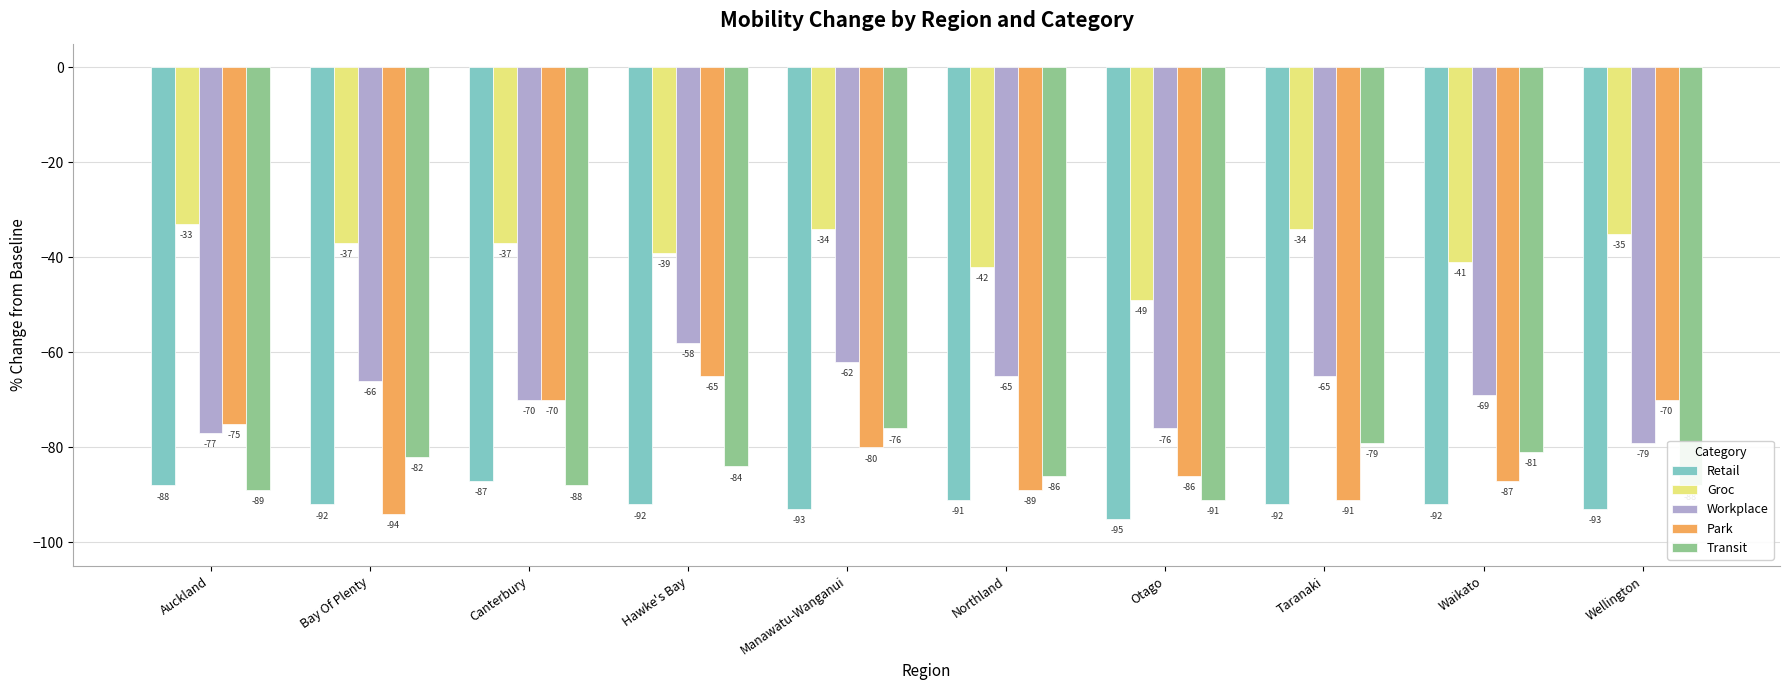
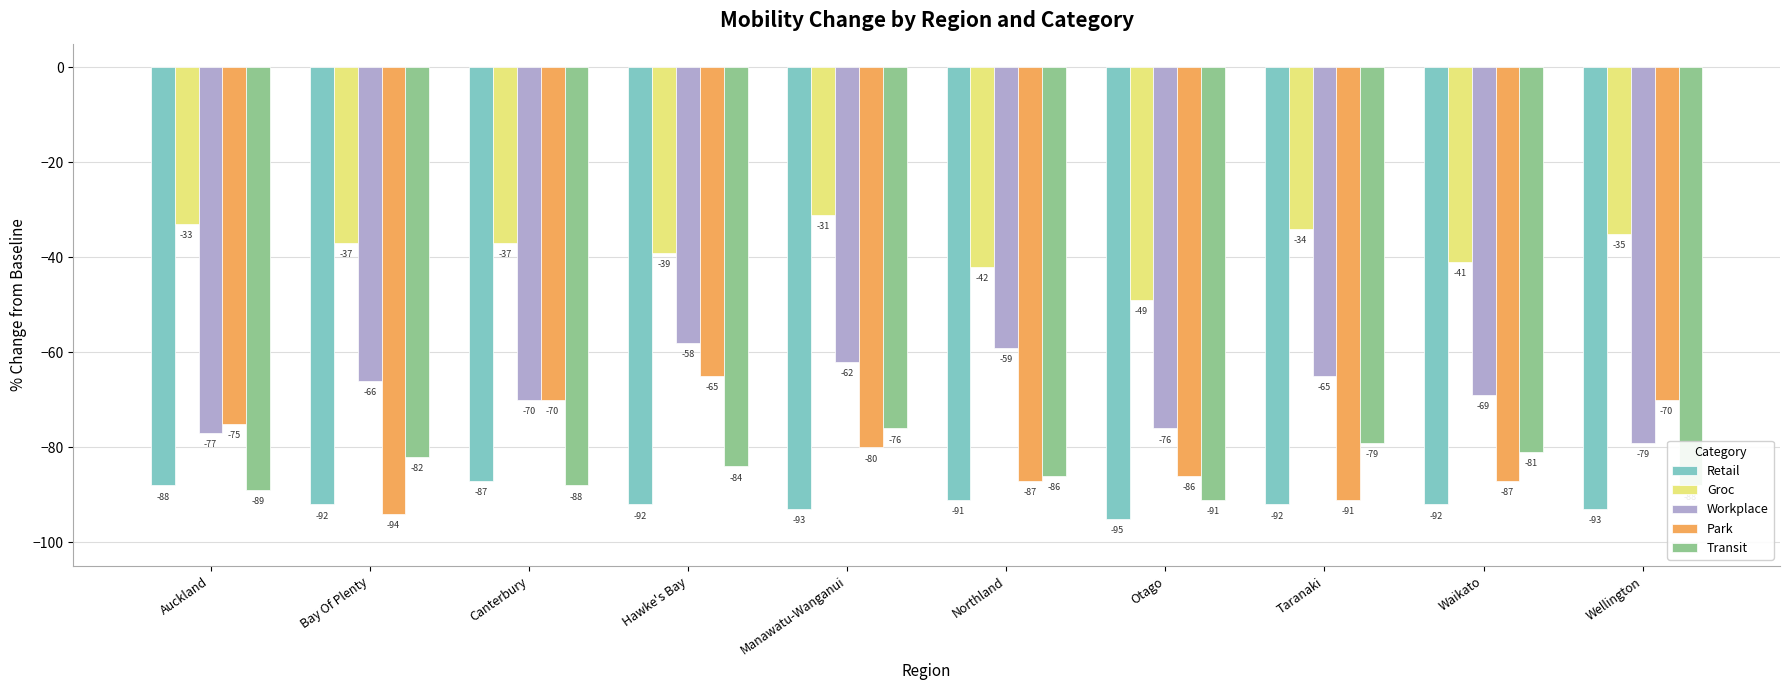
  {
    "Groc": {
      "Auckland": -33,
      "Bay Of Plenty": -37,
      "Canterbury": -37,
      "Hawke's Bay": -39,
-     "Manawatu-Wanganui": -34,
+     "Manawatu-Wanganui": -31,
      "Northland": -42,
      "Otago": -49,
      "Taranaki": -34,
      "Waikato": -41,
      "Wellington": -35
    },
    "Workplace": {
      "Auckland": -77,
      "Bay Of Plenty": -66,
      "Canterbury": -70,
      "Hawke's Bay": -58,
      "Manawatu-Wanganui": -62,
-     "Northland": -65,
+     "Northland": -59,
      "Otago": -76,
      "Taranaki": -65,
      "Waikato": -69,
      "Wellington": -79
    },
    "Park": {
      "Auckland": -75,
      "Bay Of Plenty": -94,
      "Canterbury": -70,
      "Hawke's Bay": -65,
      "Manawatu-Wanganui": -80,
-     "Northland": -89,
+     "Northland": -87,
      "Otago": -86,
      "Taranaki": -91,
      "Waikato": -87,
      "Wellington": -70
    }
  }
